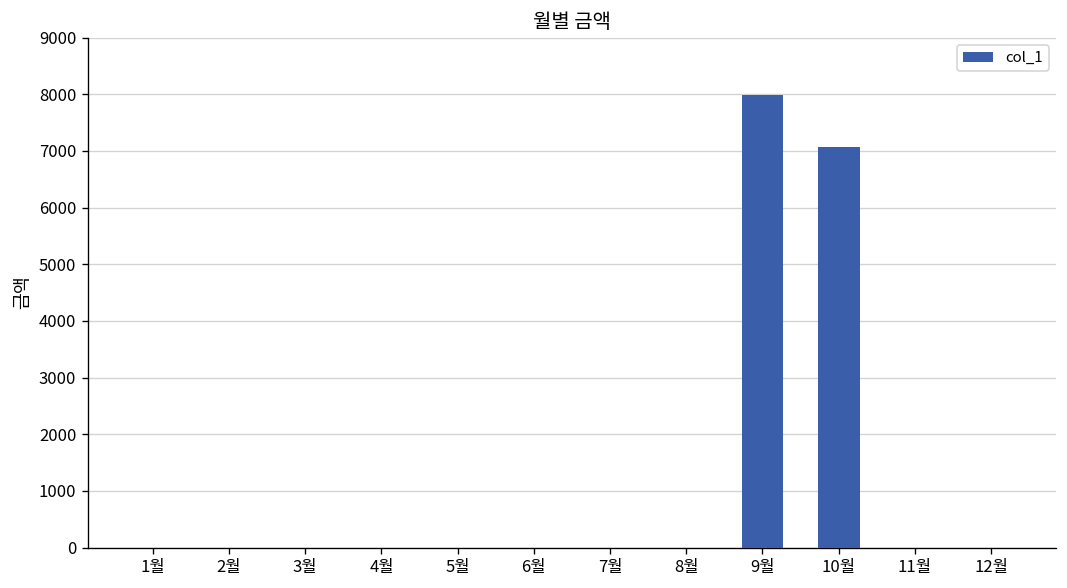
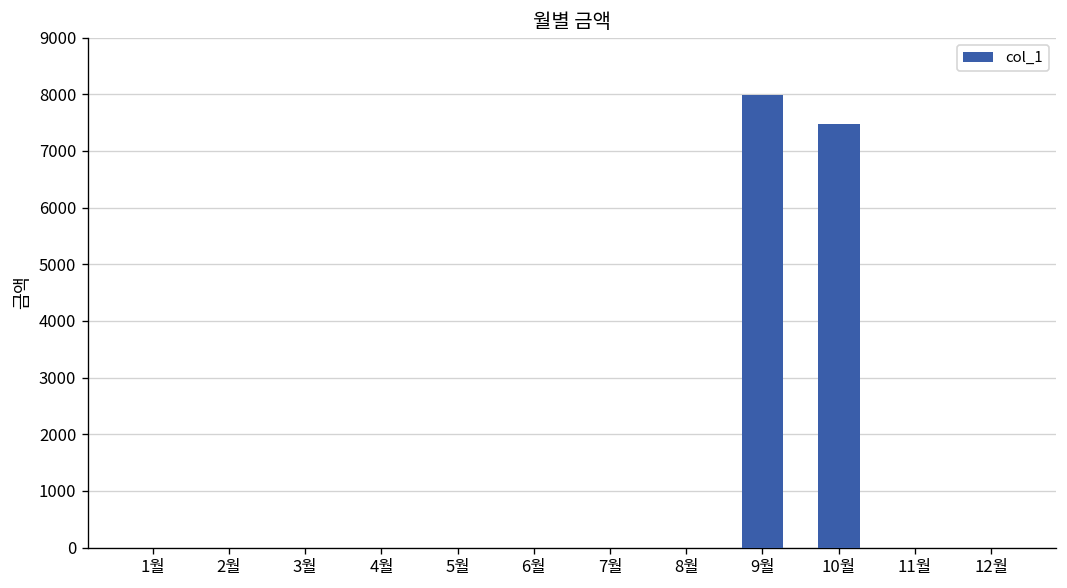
  {
    "1월": 0,
    "2월": 0,
    "3월": 0,
    "4월": 0,
    "5월": 0,
    "6월": 0,
    "7월": 0,
    "8월": 0,
    "9월": 8000,
-   "10월": 7100,
+   "10월": 7500,
    "11월": 0,
    "12월": 0
  }
